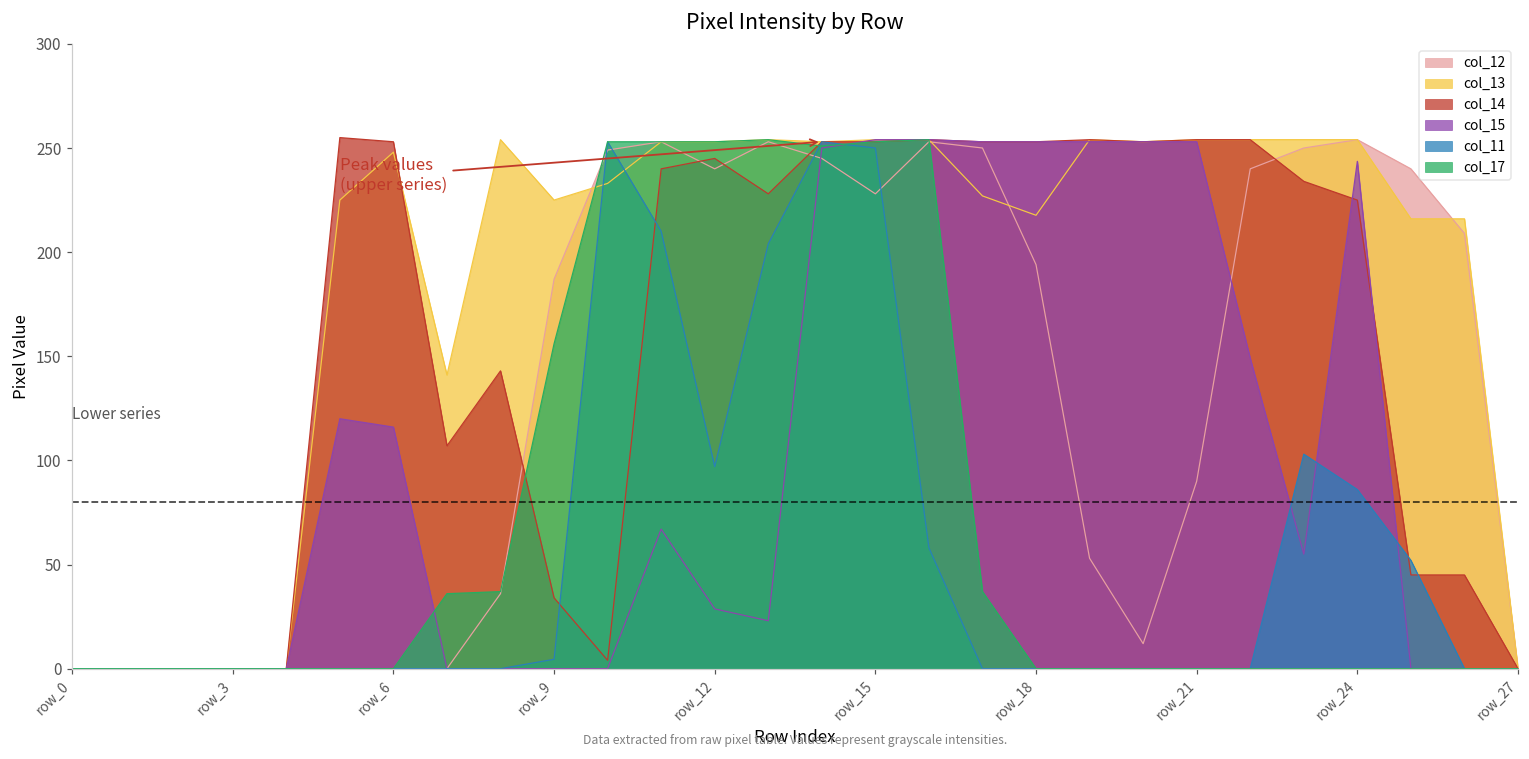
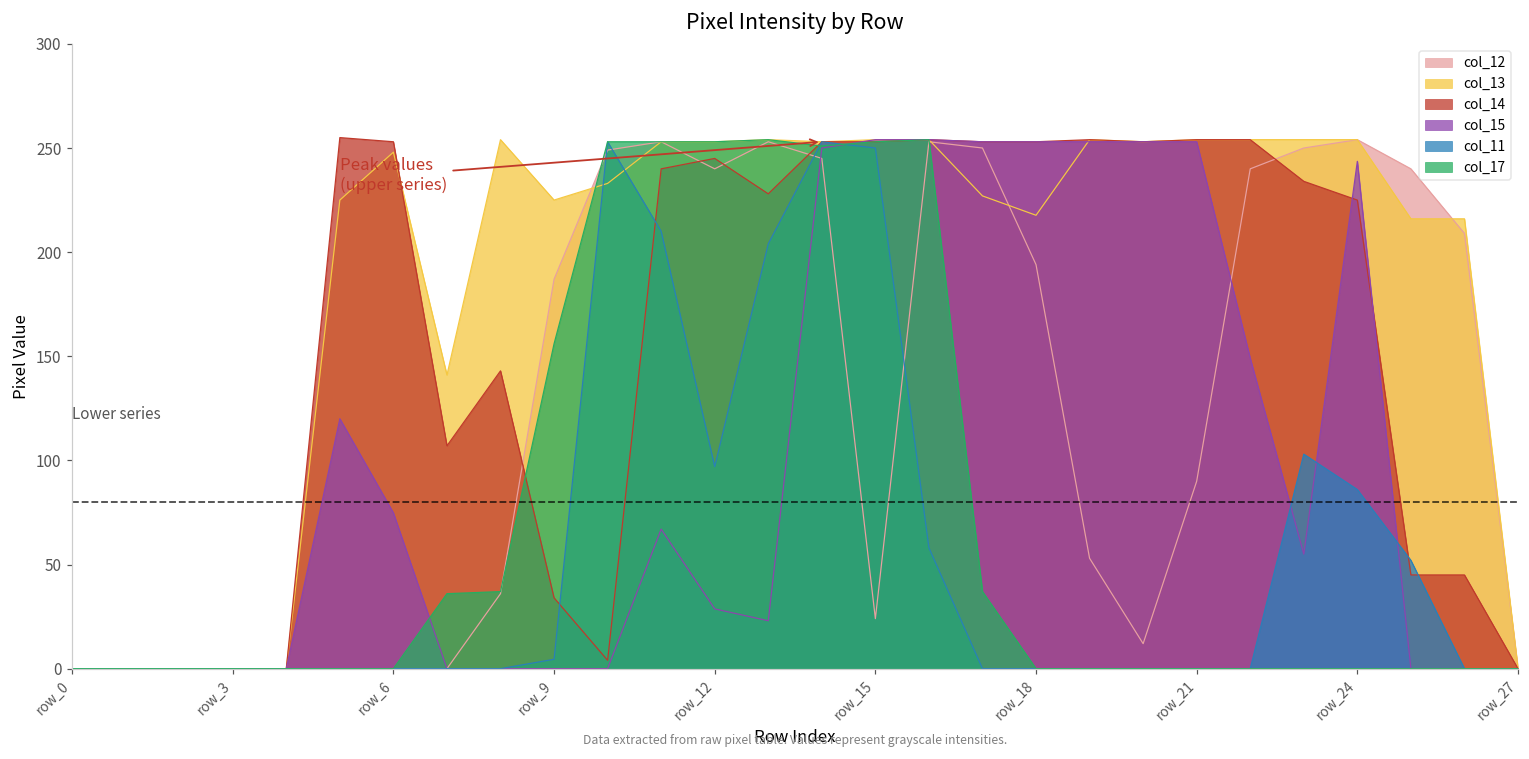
  {
    "col_12": {
      "row_9": 187,
      "row_12": 240,
-     "row_15": 228,
+     "row_15": 24,
      "row_18": 194,
      "row_21": 90
    },
    "col_13": {
      "row_6": 248,
      "row_9": 225,
      "row_18": 218
    },
    "col_14": {
      "row_6": 253,
      "row_9": 34,
      "row_12": 245,
      "row_24": 225
    },
    "col_15": {
-     "row_6": 116,
+     "row_6": 75,
      "row_9": 0,
      "row_12": 29,
      "row_24": 244
    },
    "col_11": {
      "row_9": 5,
      "row_12": 97,
      "row_15": 250,
      "row_24": 86
    },
    "col_17": {
      "row_9": 156,
      "row_24": 0
    }
  }
